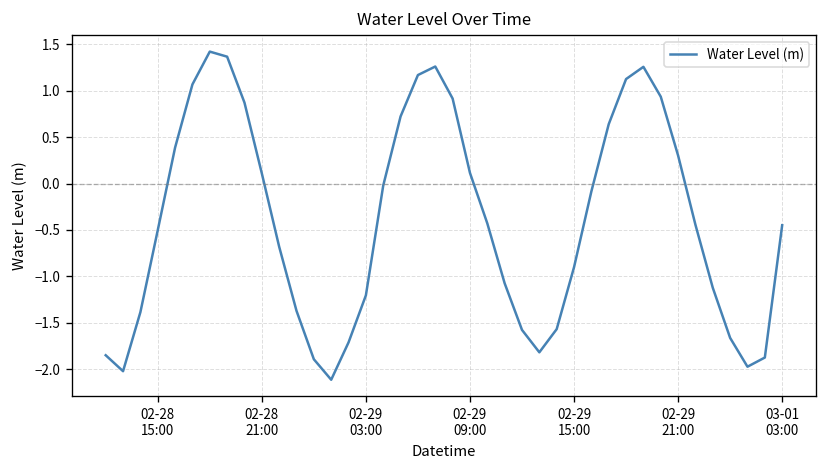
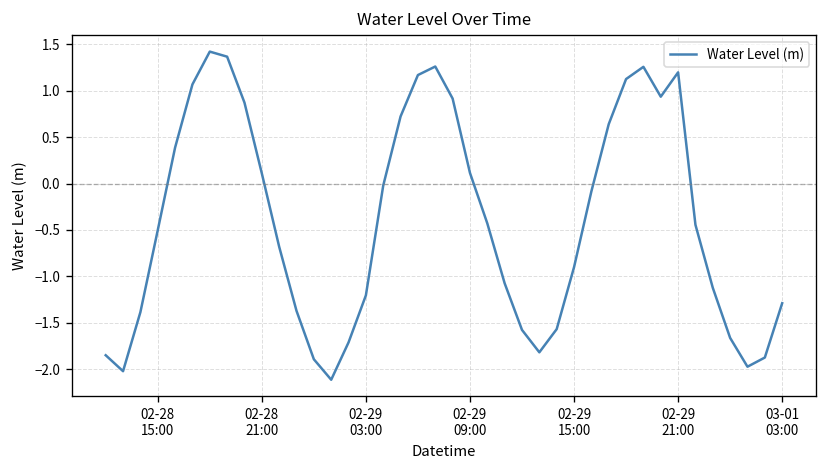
  {
    "02-28 15:00": -0.5,
    "02-28 21:00": 0.1,
    "02-29 03:00": -1.2,
    "02-29 09:00": 0.1,
    "02-29 15:00": -0.9,
-   "02-29 21:00": 0.3,
-   "03-01 03:00": -0.4
+   "02-29 21:00": 1.2,
+   "03-01 03:00": -1.3
  }
